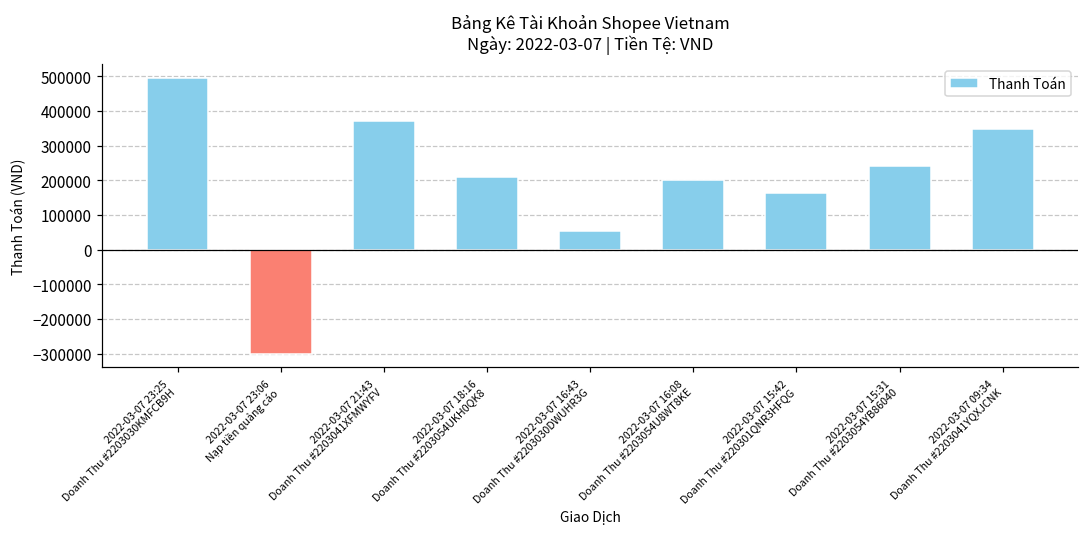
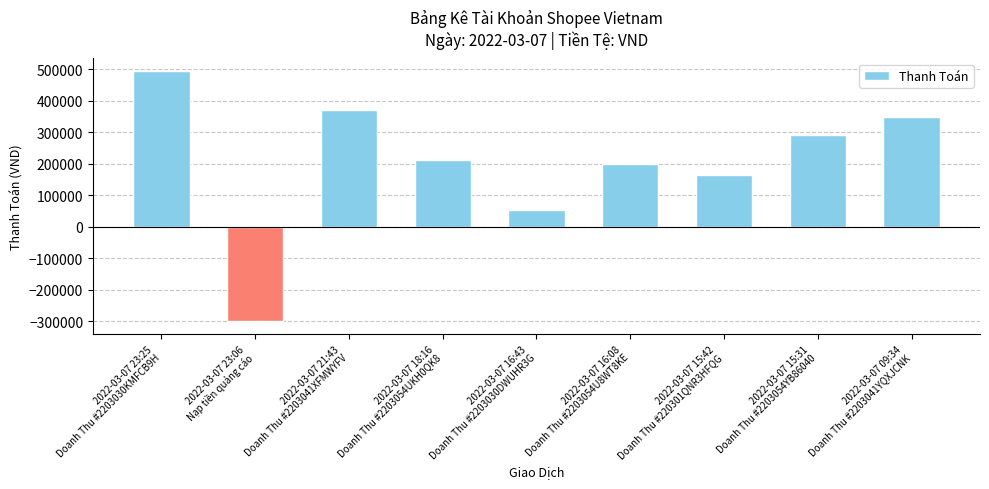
  {
    "2022-03-07 23:25 Doanh Thu #2203030KMFCB9H": 490000,
    "2022-03-07 23:06 Nạp tiền quảng cáo": -300000,
    "2022-03-07 21:43 Doanh Thu #2203041XFMWYFV": 370000,
    "2022-03-07 18:16 Doanh Thu #2203054UKH0QK8": 210000,
    "2022-03-07 16:43 Doanh Thu #2203030DWUHR3G": 50000,
    "2022-03-07 16:08 Doanh Thu #2203054U8WT8KE": 200000,
    "2022-03-07 15:42 Doanh Thu #220301QNR3HFQG": 160000,
-   "2022-03-07 15:31 Doanh Thu #2203054YB86040": 240000,
+   "2022-03-07 15:31 Doanh Thu #2203054YB86040": 290000,
    "2022-03-07 09:34 Doanh Thu #2203041YQXJCNK": 350000
  }
